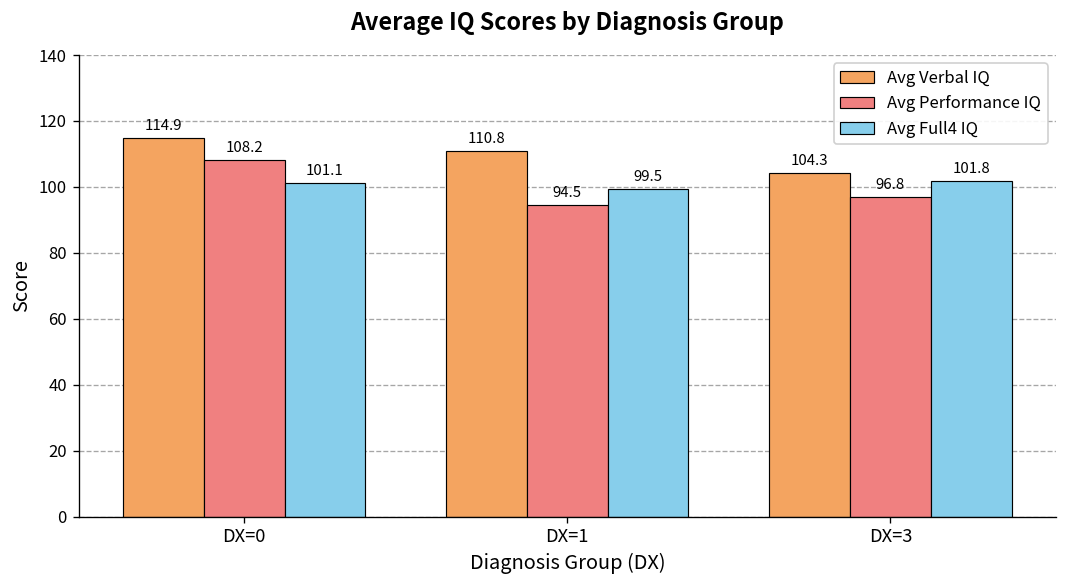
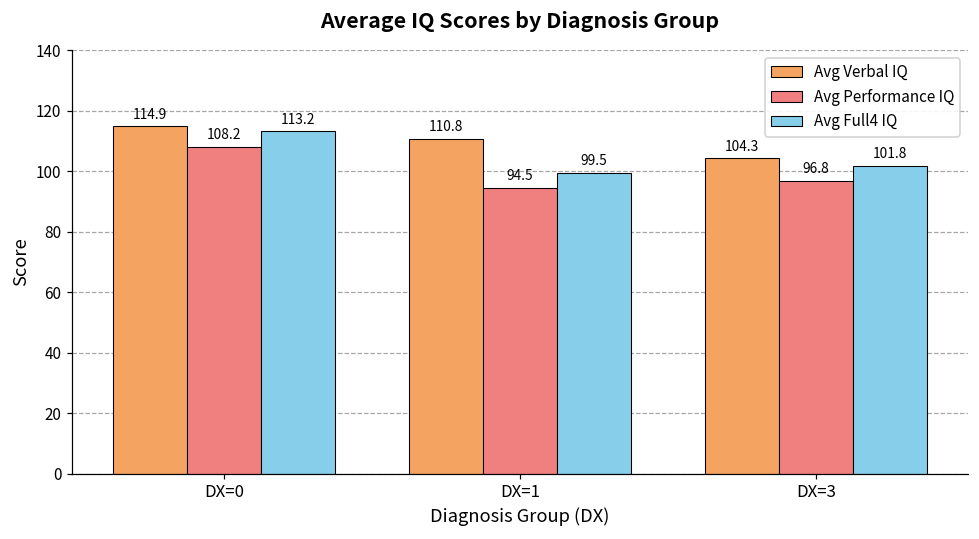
  {
    "Avg Full4 IQ": {
-     "DX=0": 101.1,
+     "DX=0": 113.2,
      "DX=1": 99.5,
      "DX=3": 101.8
    }
  }
